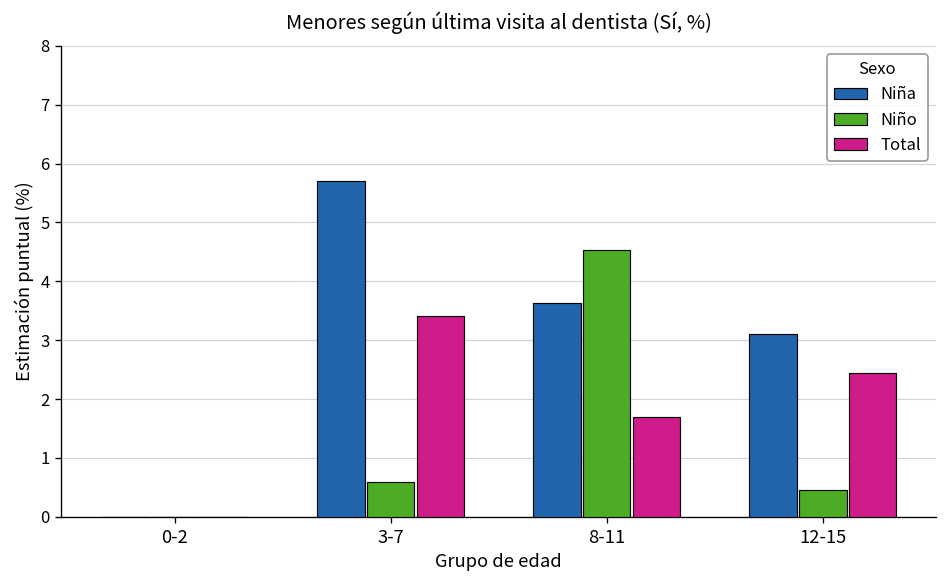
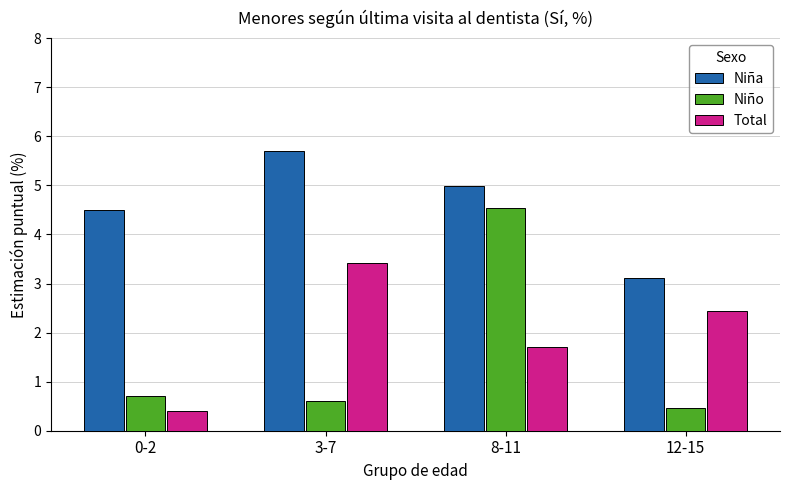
  {
    "Niña": {
-     "0-2": 0.0,
+     "0-2": 4.5,
      "3-7": 5.7,
-     "8-11": 3.6,
+     "8-11": 5.0,
      "12-15": 3.1
    },
    "Niño": {
-     "0-2": 0.0,
+     "0-2": 0.7,
      "3-7": 0.6,
      "8-11": 4.5,
      "12-15": 0.5
    },
    "Total": {
-     "0-2": 0.0,
+     "0-2": 0.4,
      "3-7": 3.4,
      "8-11": 1.7,
      "12-15": 2.5
    }
  }
